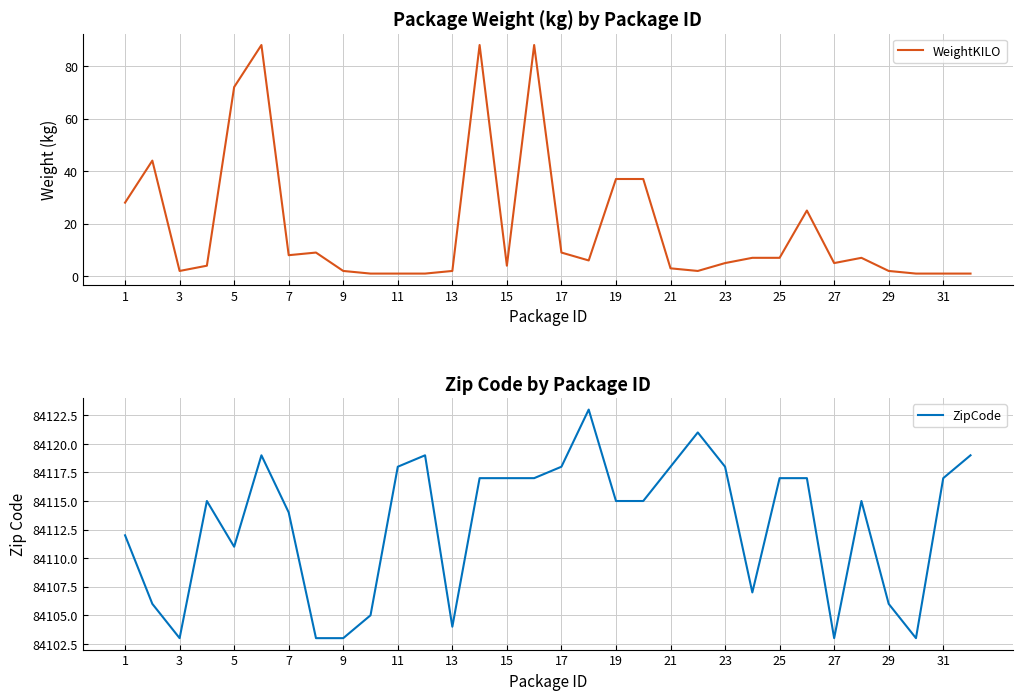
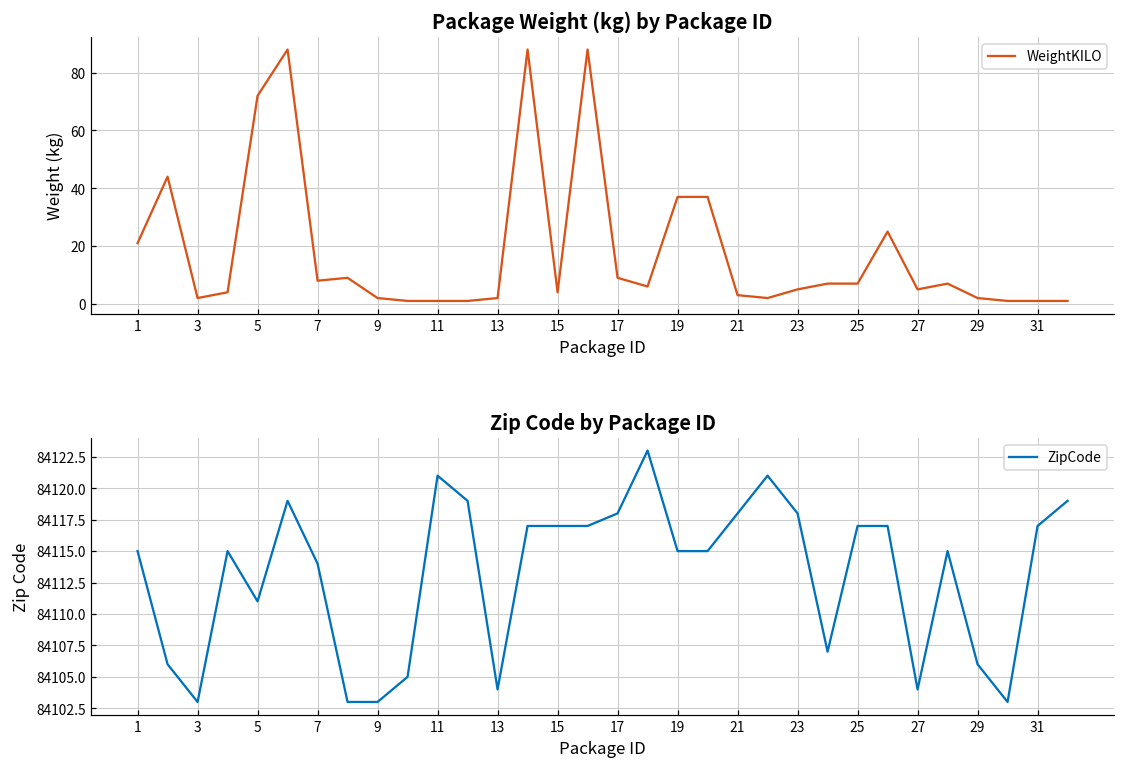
  {
    "Package Weight (kg) by Package ID": {
-     "1": 28,
+     "1": 21,
      "3": 2,
      "5": 72,
      "7": 8,
      "9": 2,
      "11": 1,
      "13": 2,
      "15": 4,
      "17": 9,
      "19": 37,
      "21": 3,
      "23": 5,
      "25": 7,
      "27": 5,
      "29": 2,
      "31": 1
    },
    "Zip Code by Package ID": {
-     "1": 84112,
+     "1": 84115,
      "3": 84103,
      "5": 84111,
      "7": 84114,
      "9": 84103,
-     "11": 84118,
+     "11": 84121,
      "13": 84104,
      "15": 84117,
      "17": 84118,
      "19": 84115,
      "21": 84118,
      "23": 84118,
      "25": 84117,
-     "27": 84103,
+     "27": 84104,
      "29": 84106,
      "31": 84117
    }
  }
